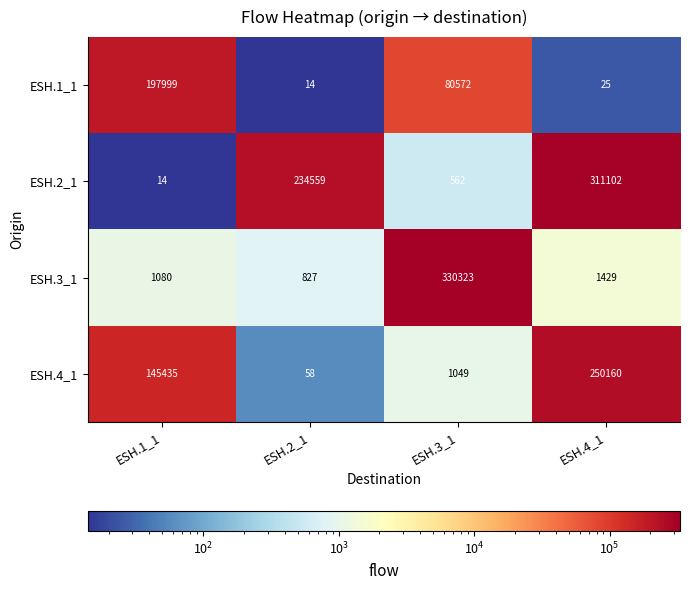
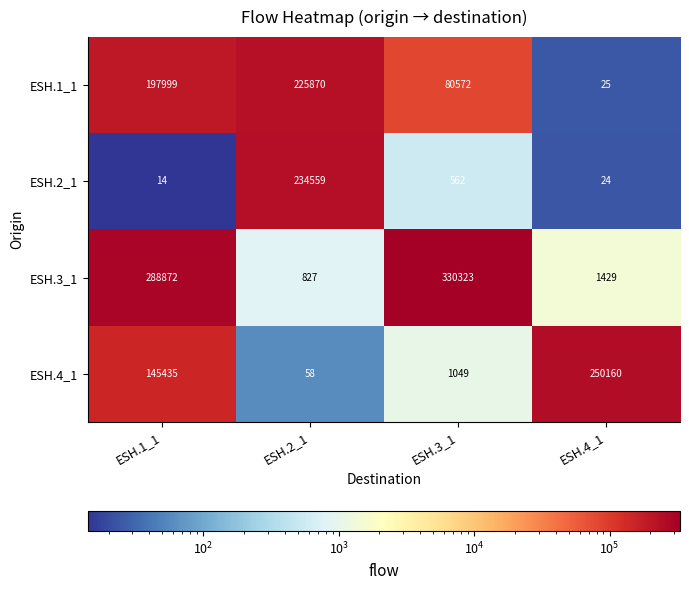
  {
    "ESH.1_1": {
      "ESH.1_1": 197999,
-     "ESH.2_1": 14,
+     "ESH.2_1": 225870,
      "ESH.3_1": 80572,
      "ESH.4_1": 25
    },
    "ESH.2_1": {
      "ESH.1_1": 14,
      "ESH.2_1": 234559,
      "ESH.3_1": 562,
-     "ESH.4_1": 311102
+     "ESH.4_1": 24
    },
    "ESH.3_1": {
-     "ESH.1_1": 1080,
+     "ESH.1_1": 288872,
      "ESH.2_1": 827,
      "ESH.3_1": 330323,
      "ESH.4_1": 1429
    },
    "ESH.4_1": {
      "ESH.1_1": 145435,
      "ESH.2_1": 58,
      "ESH.3_1": 1049,
      "ESH.4_1": 250160
    }
  }
